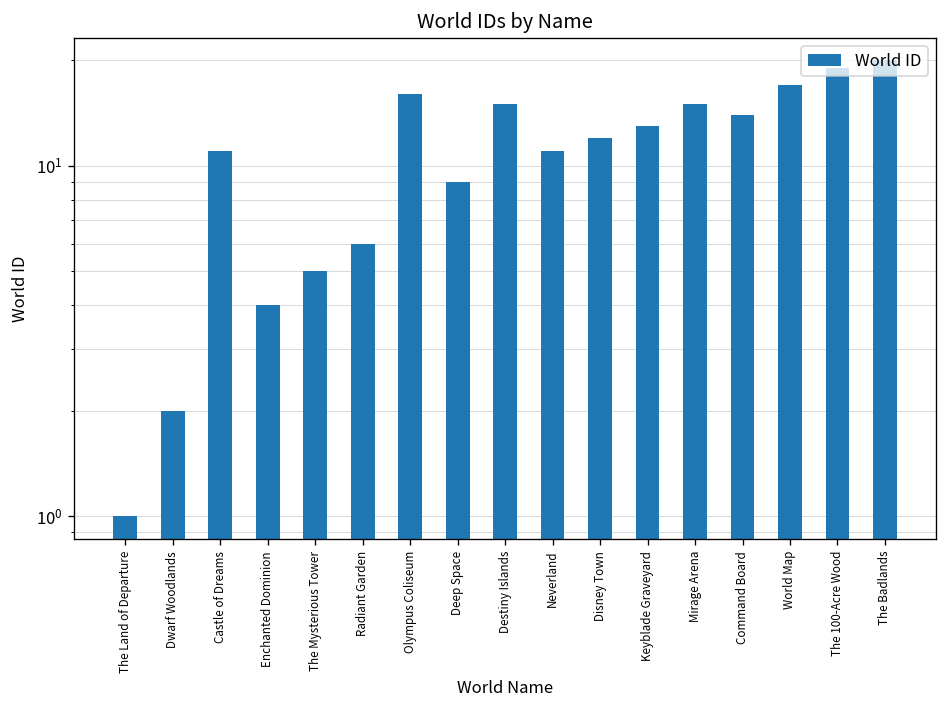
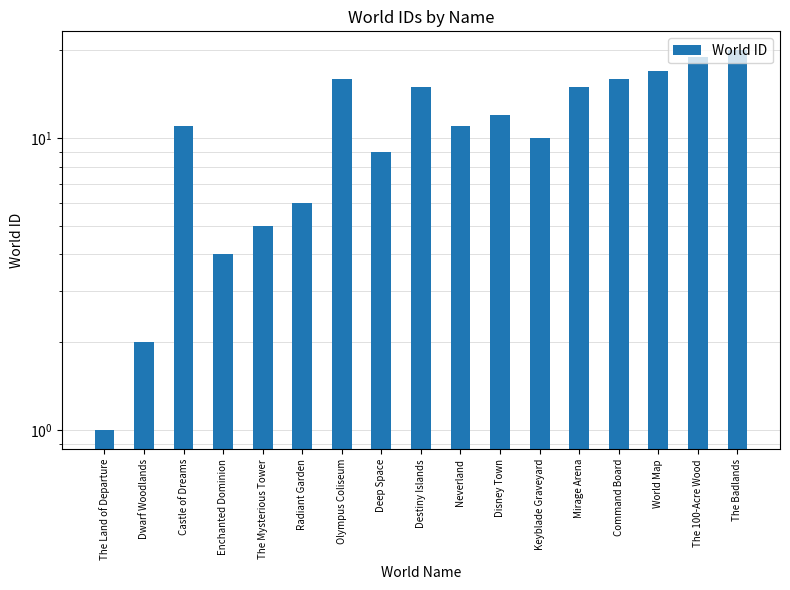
  {
    "The Land of Departure": 1,
    "Dwarf Woodlands": 2,
    "Castle of Dreams": 11,
    "Enchanted Dominion": 4,
    "The Mysterious Tower": 5,
    "Radiant Garden": 6,
    "Olympus Coliseum": 16,
    "Deep Space": 9,
    "Destiny Islands": 15,
    "Neverland": 11,
    "Disney Town": 12,
-   "Keyblade Graveyard": 13,
+   "Keyblade Graveyard": 10,
    "Mirage Arena": 15,
-   "Command Board": 14,
+   "Command Board": 16,
    "World Map": 17
  }
